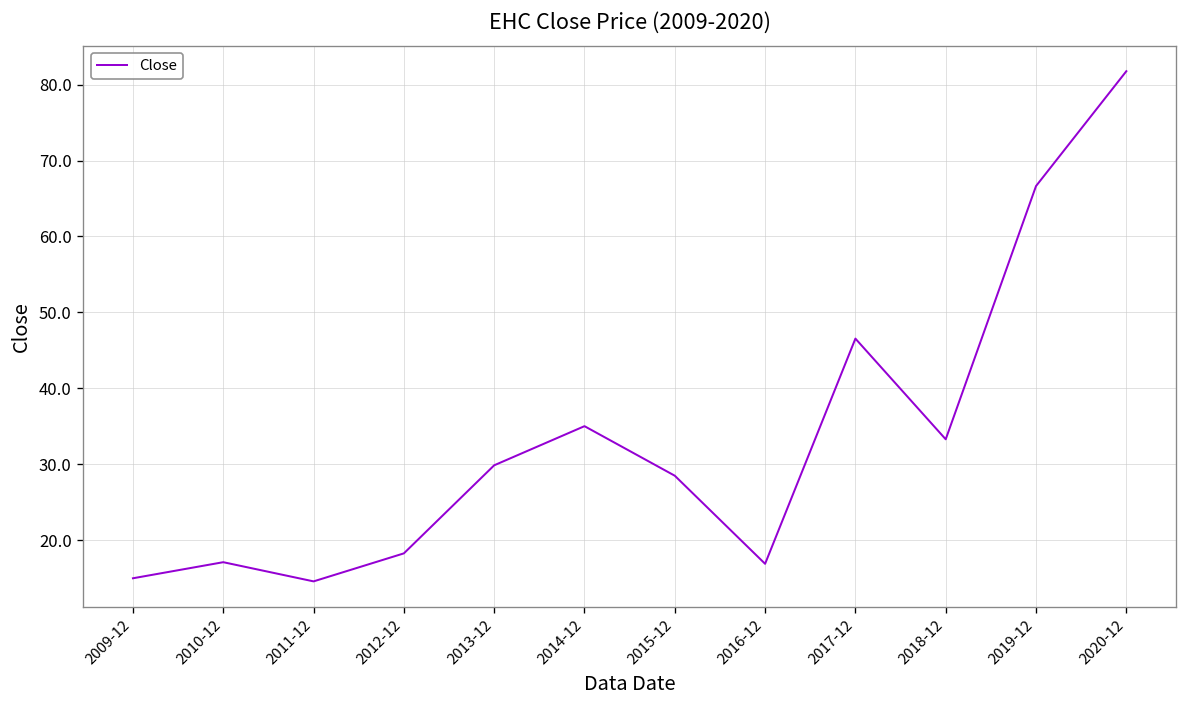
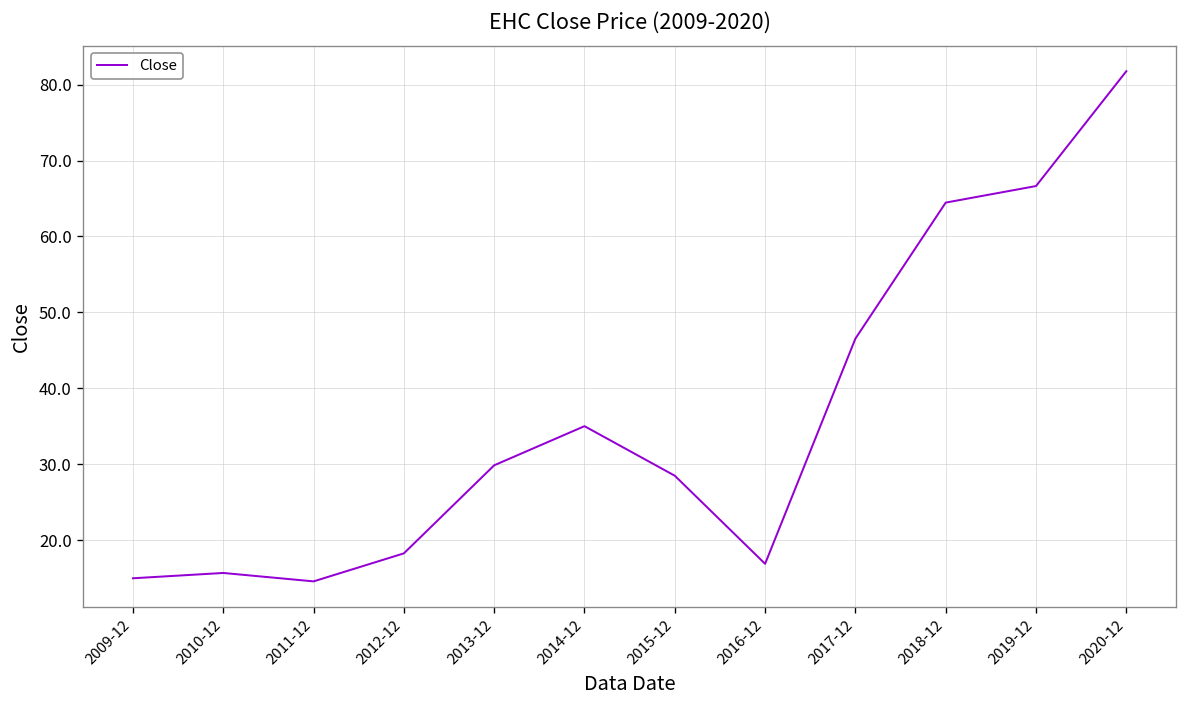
  {
    "2009-12": 15,
-   "2010-12": 17,
+   "2010-12": 16,
    "2011-12": 15,
    "2012-12": 18,
    "2013-12": 30,
    "2014-12": 35,
    "2015-12": 28,
    "2016-12": 17,
    "2017-12": 47,
-   "2018-12": 33,
+   "2018-12": 64,
    "2019-12": 67,
    "2020-12": 82
  }
